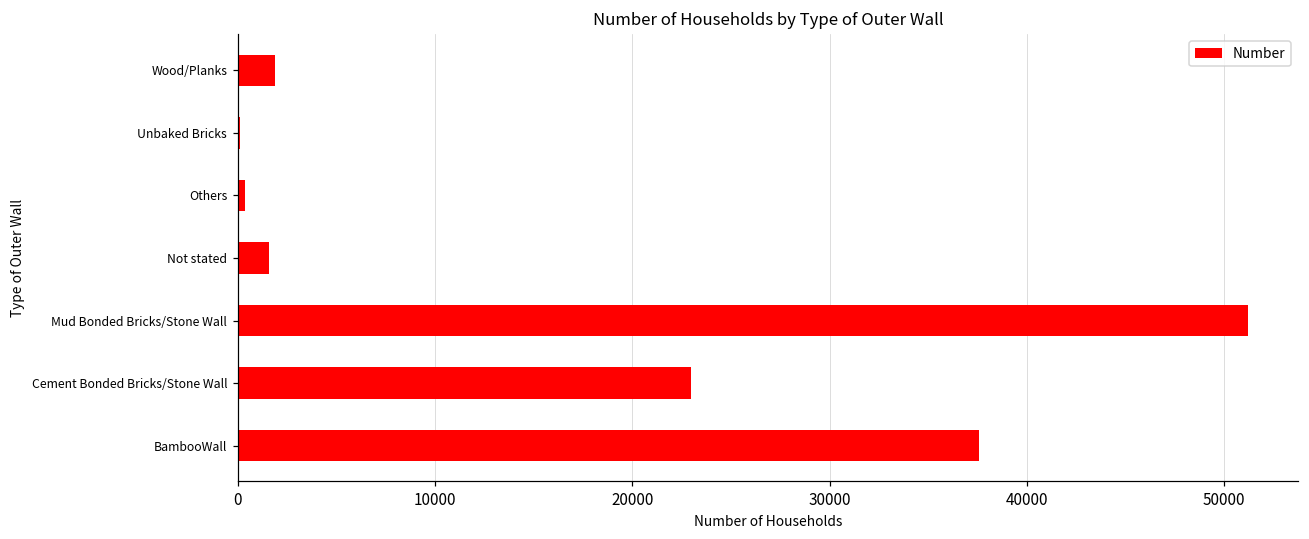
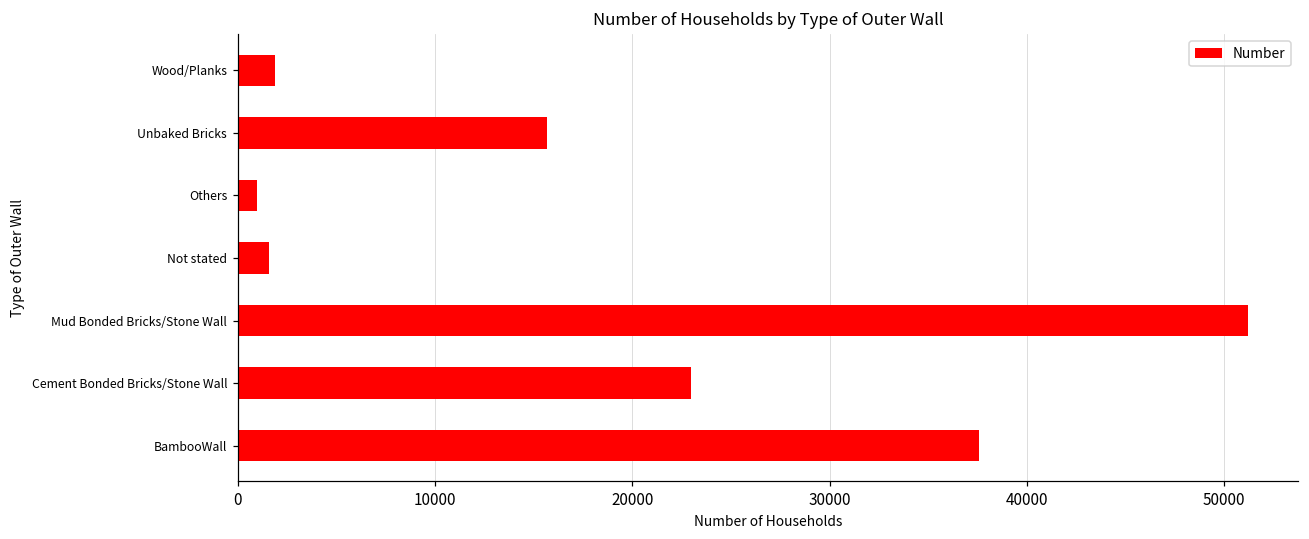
  {
    "Wood/Planks": 1900,
-   "Unbaked Bricks": 100,
-   "Others": 400,
+   "Unbaked Bricks": 15700,
+   "Others": 1000,
    "Not stated": 1600,
    "Mud Bonded Bricks/Stone Wall": 51200,
    "Cement Bonded Bricks/Stone Wall": 23000,
    "BambooWall": 37600
  }
